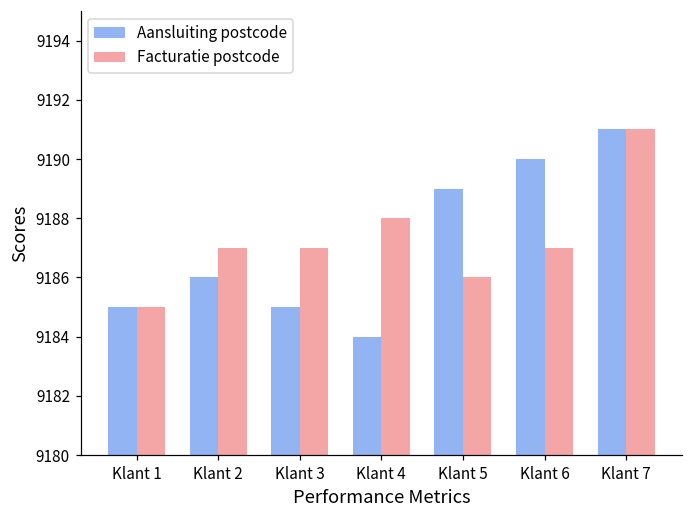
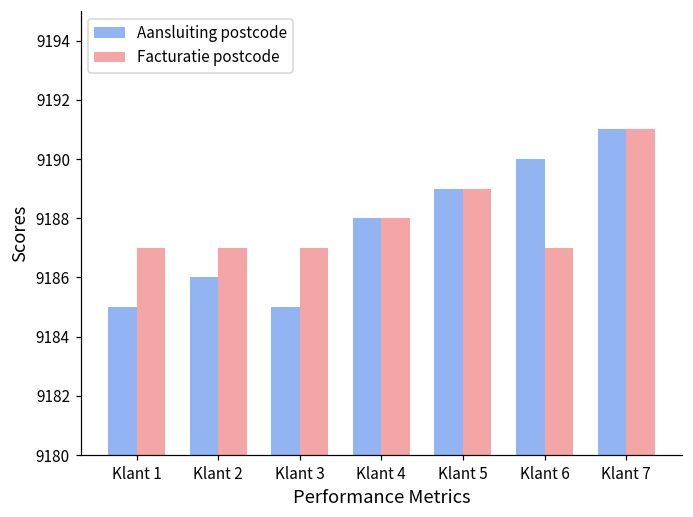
  {
    "Aansluiting postcode": {
      "Klant 1": 9185,
      "Klant 2": 9186,
      "Klant 3": 9185,
-     "Klant 4": 9184,
+     "Klant 4": 9188,
      "Klant 5": 9189,
      "Klant 6": 9190,
      "Klant 7": 9191
    },
    "Facturatie postcode": {
-     "Klant 1": 9185,
+     "Klant 1": 9187,
      "Klant 2": 9187,
      "Klant 3": 9187,
      "Klant 4": 9188,
-     "Klant 5": 9186,
+     "Klant 5": 9189,
      "Klant 6": 9187,
      "Klant 7": 9191
    }
  }
